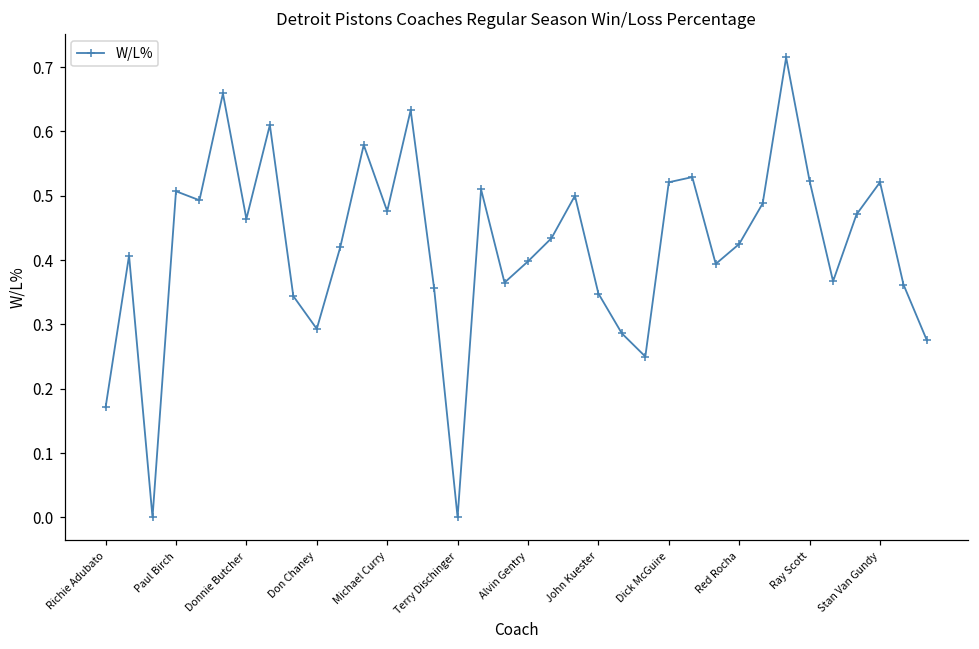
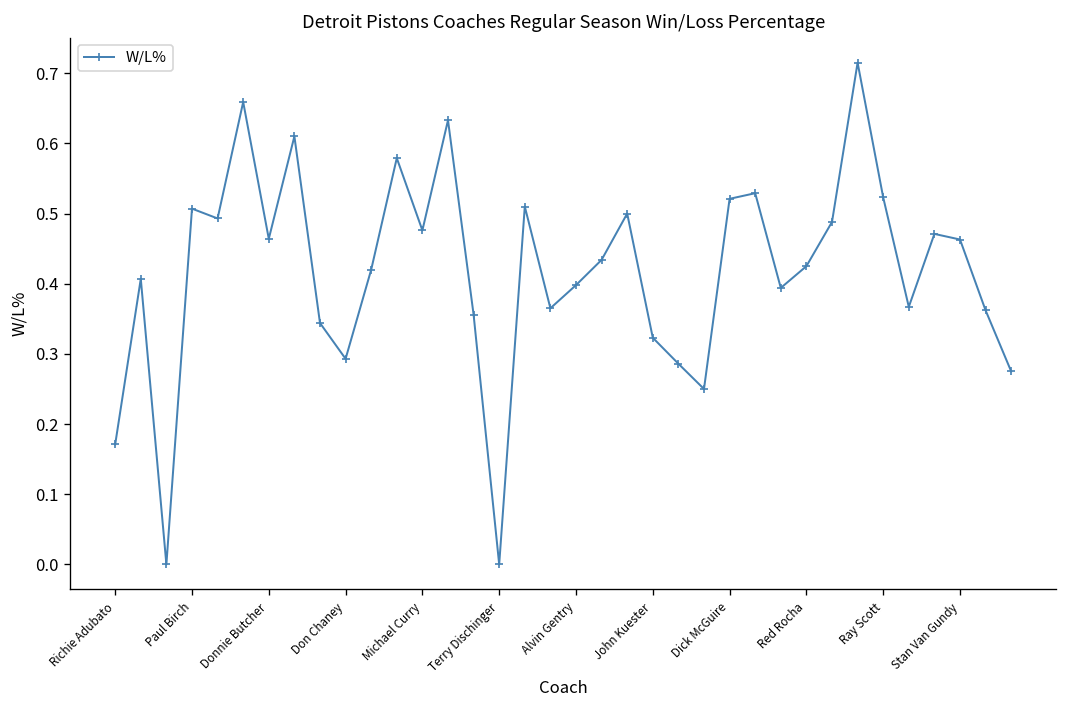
  {
    "Richie Adubato": 0.17,
    "Paul Birch": 0.51,
    "Donnie Butcher": 0.46,
    "Don Chaney": 0.29,
    "Michael Curry": 0.48,
    "Terry Dischinger": 0.00,
    "Alvin Gentry": 0.40,
-   "John Kuester": 0.35,
+   "John Kuester": 0.32,
    "Dick McGuire": 0.52,
    "Red Rocha": 0.43,
    "Ray Scott": 0.52,
-   "Stan Van Gundy": 0.52
+   "Stan Van Gundy": 0.46
  }
